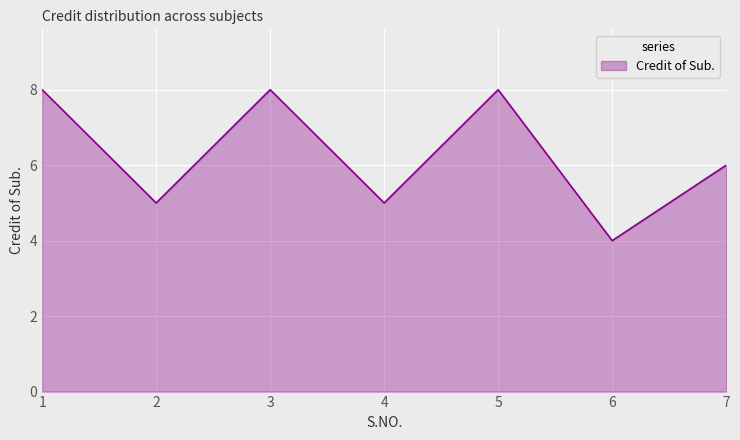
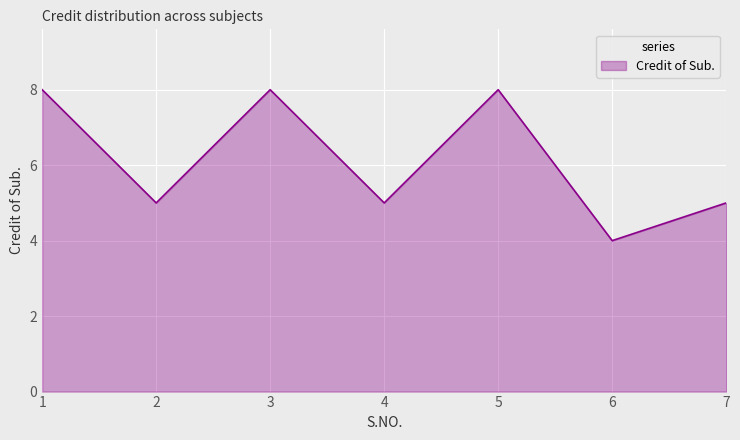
  {
    "1": 8,
    "2": 5,
    "3": 8,
    "4": 5,
    "5": 8,
    "6": 4,
-   "7": 6
+   "7": 5
  }
